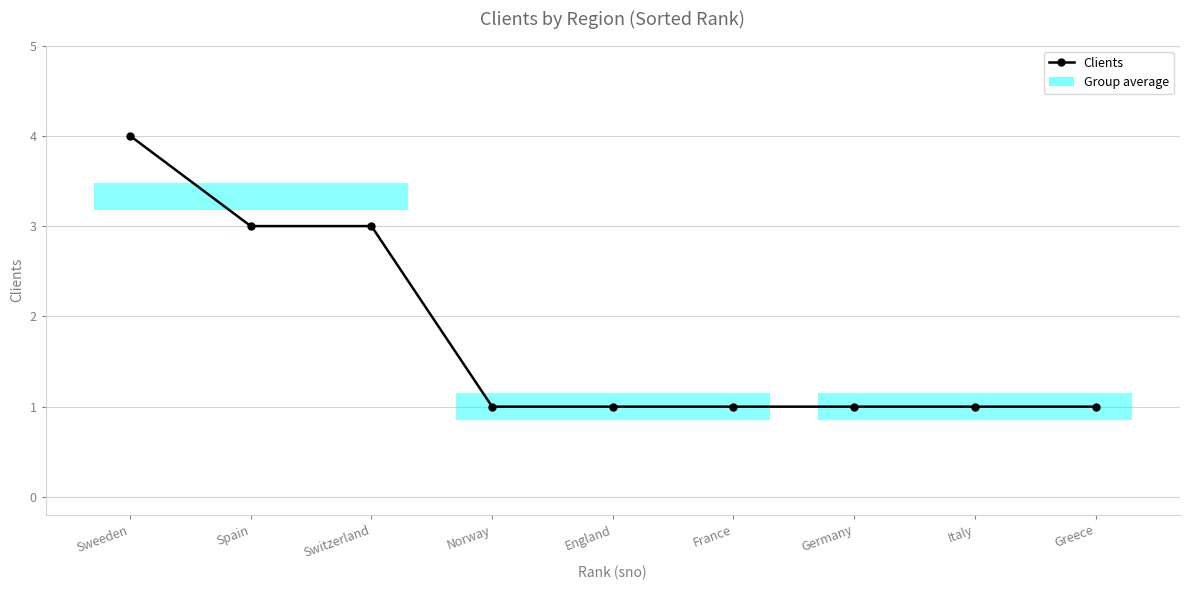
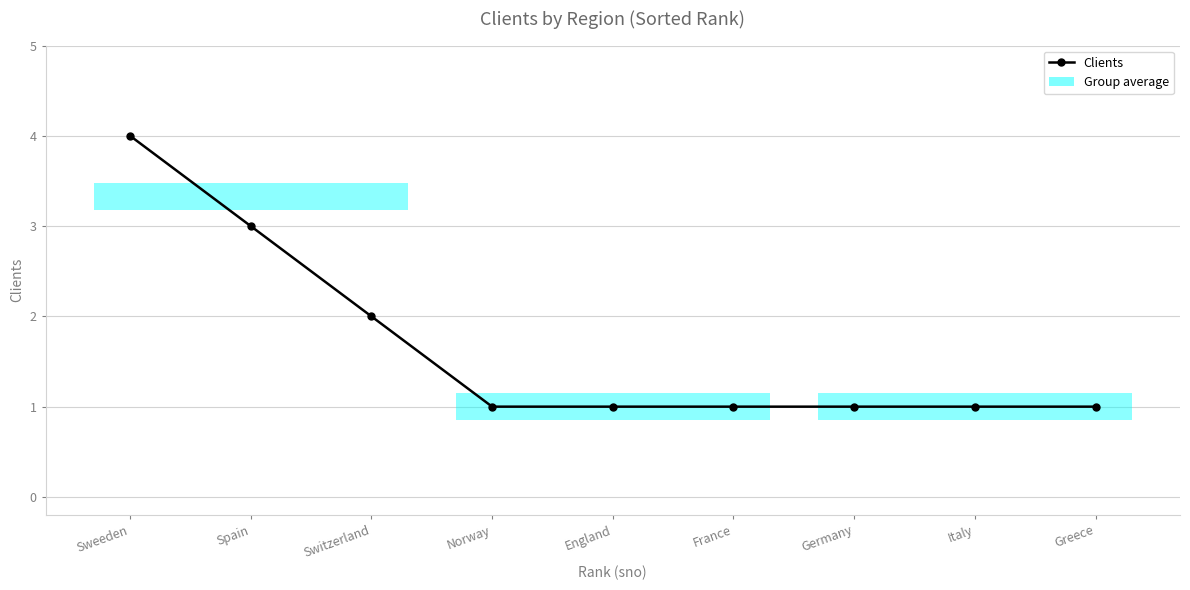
  {
    "Clients": {
      "Sweeden": 4,
      "Spain": 3,
-     "Switzerland": 3,
+     "Switzerland": 2,
      "Norway": 1,
      "England": 1,
      "France": 1,
      "Germany": 1,
      "Italy": 1,
      "Greece": 1
    }
  }
